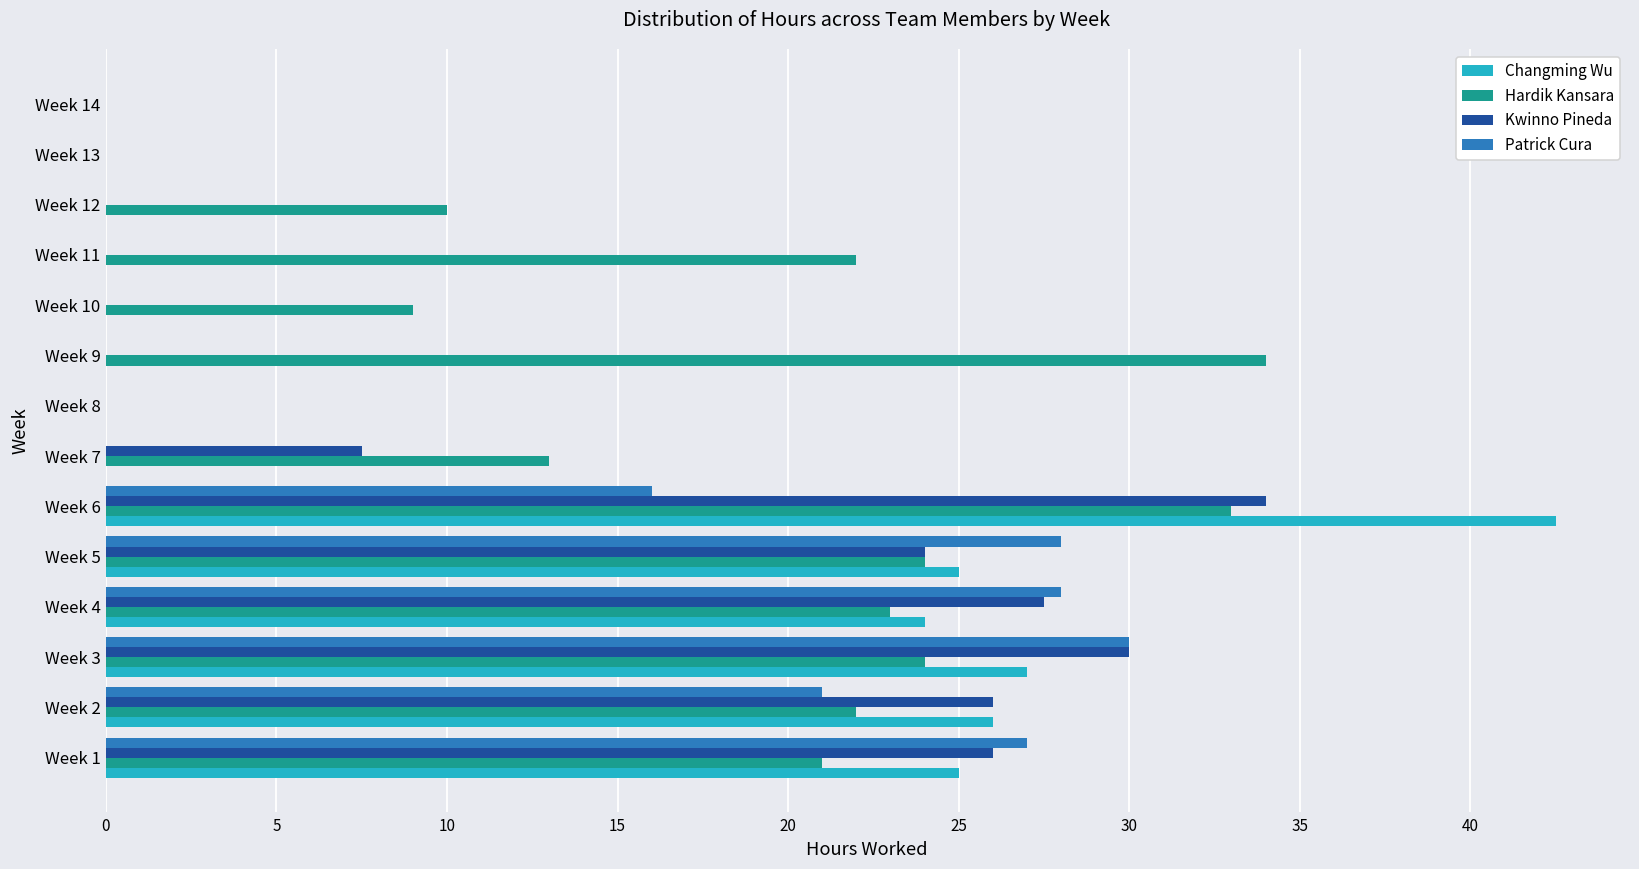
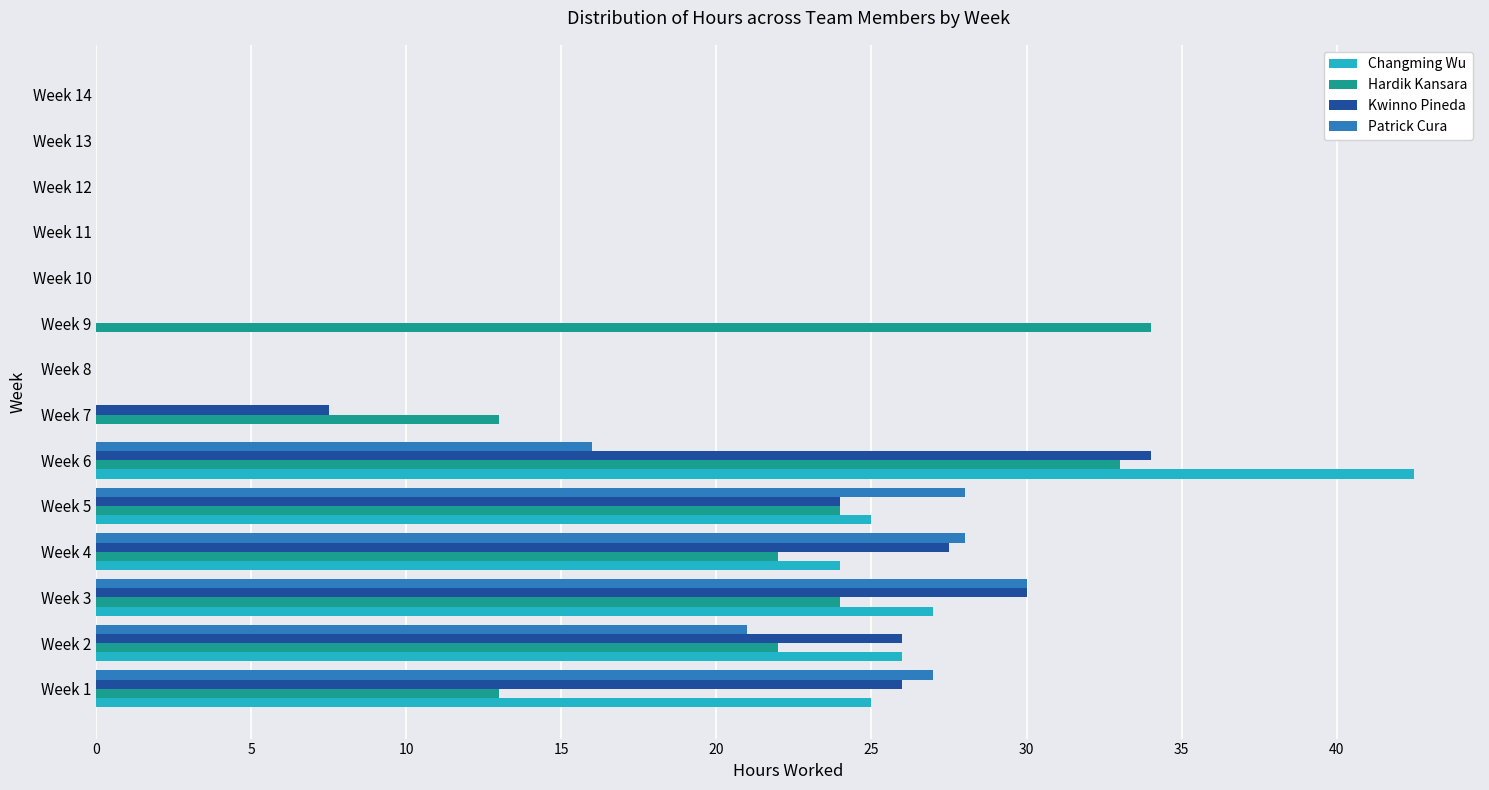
  {
    "Hardik Kansara": {
      "Week 14": 0,
      "Week 13": 0,
-     "Week 12": 10,
-     "Week 11": 22,
-     "Week 10": 9,
+     "Week 12": 0,
+     "Week 11": 0,
+     "Week 10": 0,
      "Week 9": 34,
      "Week 8": 0,
      "Week 7": 13,
      "Week 6": 33,
      "Week 5": 24,
-     "Week 4": 23,
+     "Week 4": 22,
      "Week 3": 24,
      "Week 2": 22,
-     "Week 1": 21
+     "Week 1": 13
    }
  }
